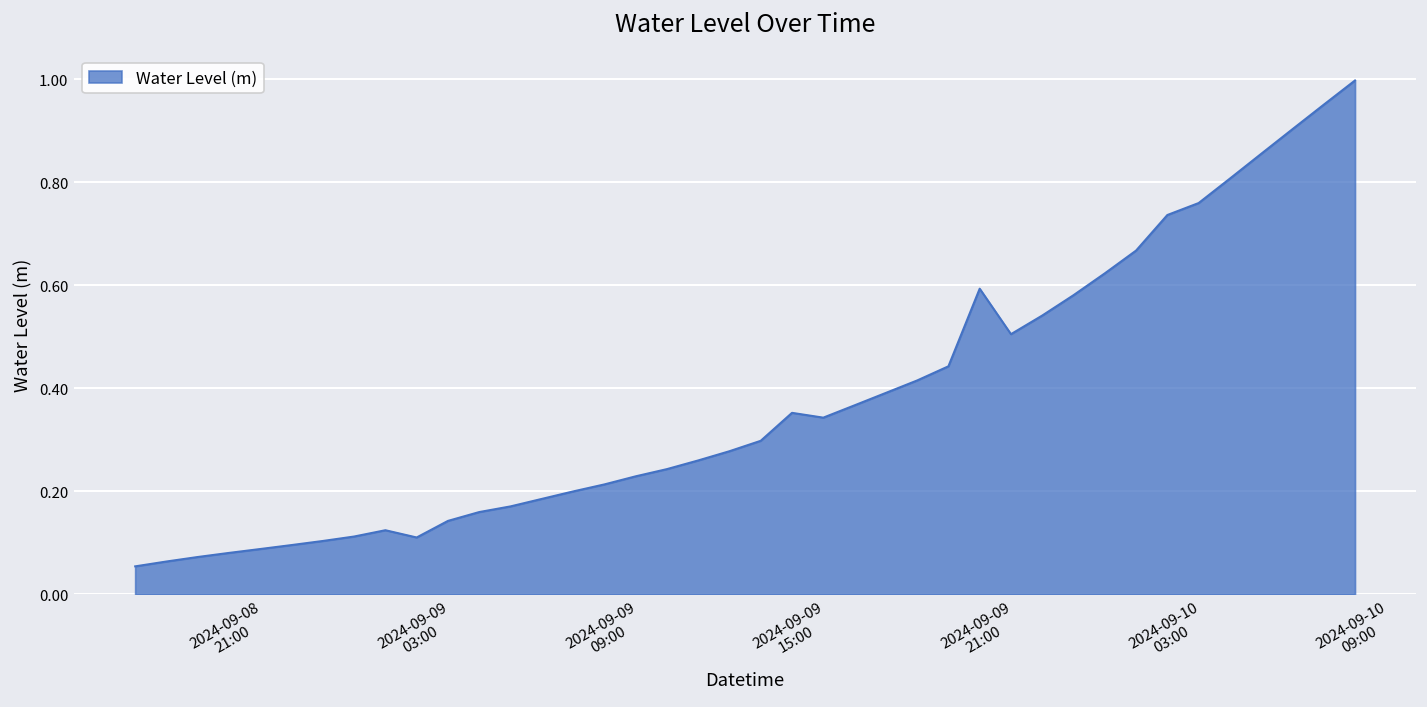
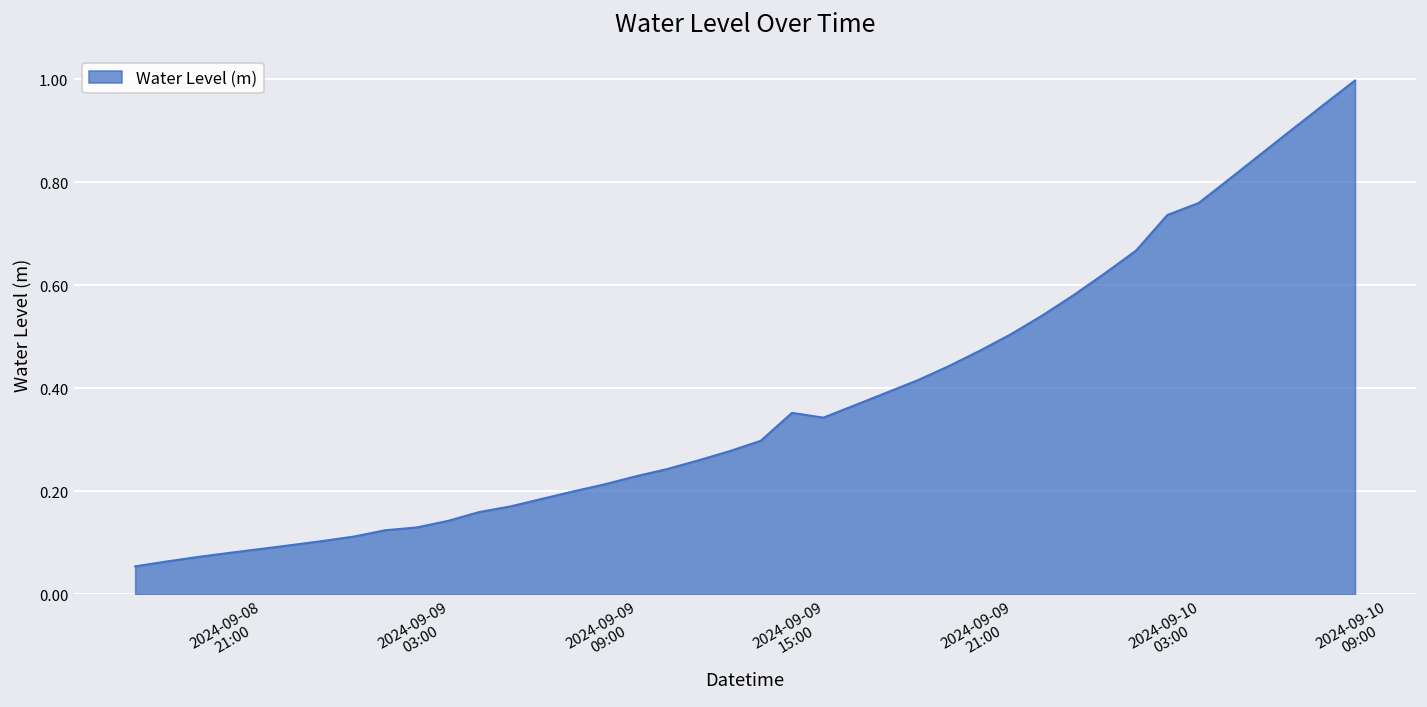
  {
    "2024-09-08 21:00": 0.08,
-   "2024-09-09 03:00": 0.11,
+   "2024-09-09 03:00": 0.13,
    "2024-09-09 09:00": 0.21,
    "2024-09-09 15:00": 0.35,
-   "2024-09-09 21:00": 0.59,
+   "2024-09-09 21:00": 0.47,
    "2024-09-10 03:00": 0.74,
    "2024-09-10 09:00": 1.00
  }
